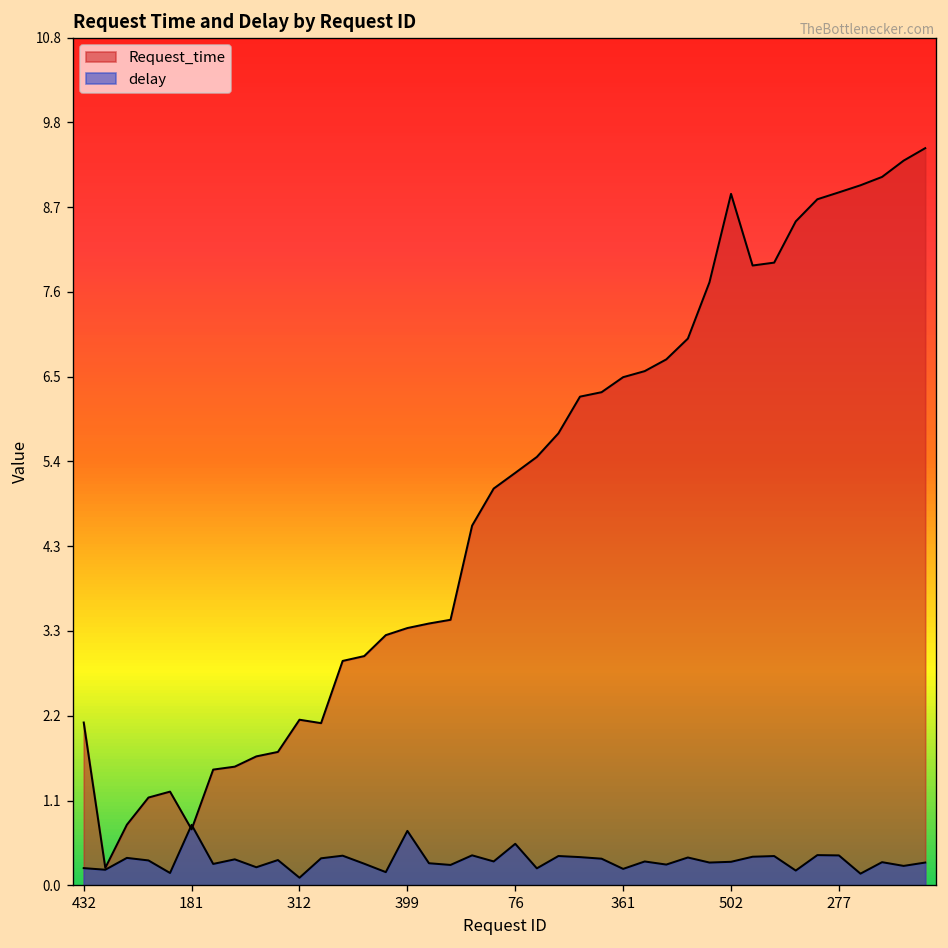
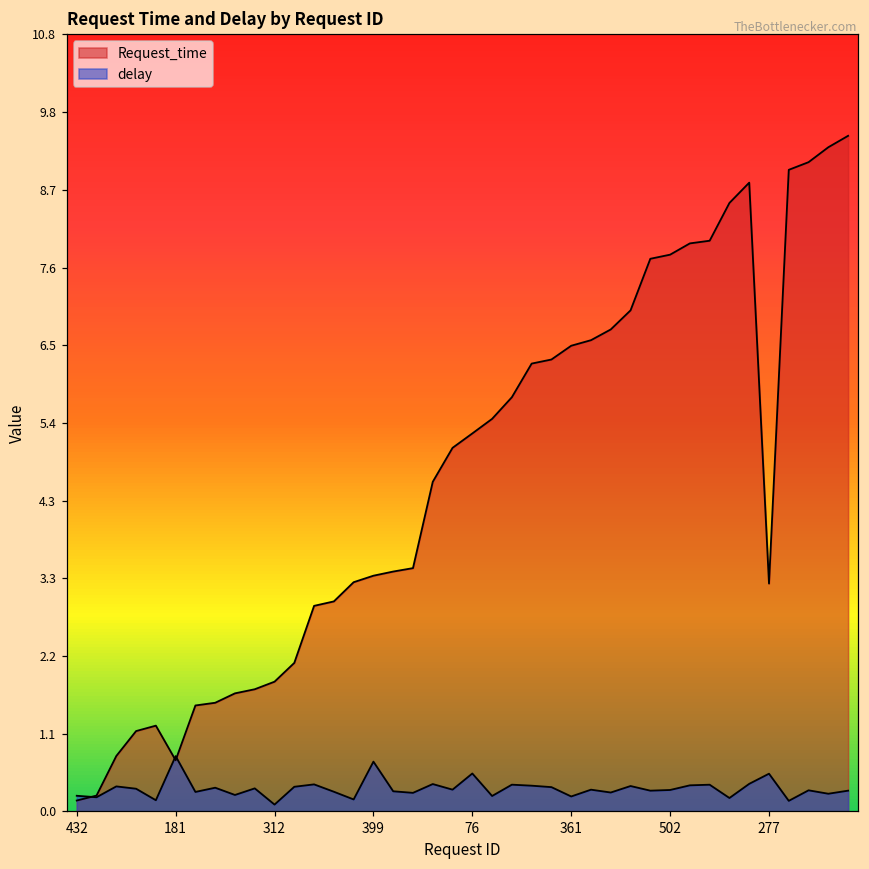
  {
    "Request_time": {
-     "432": 2.1,
+     "432": 0.2,
      "181": 0.7,
-     "312": 2.1,
+     "312": 1.8,
      "399": 3.3,
      "76": 5.3,
      "361": 6.5,
-     "502": 8.8,
-     "277": 8.9
+     "502": 7.8,
+     "277": 3.2
    },
    "delay": {
      "432": 0.2,
      "181": 0.8,
      "312": 0.1,
      "399": 0.7,
      "76": 0.5,
      "361": 0.2,
      "502": 0.3,
-     "277": 0.4
+     "277": 0.5
    }
  }
